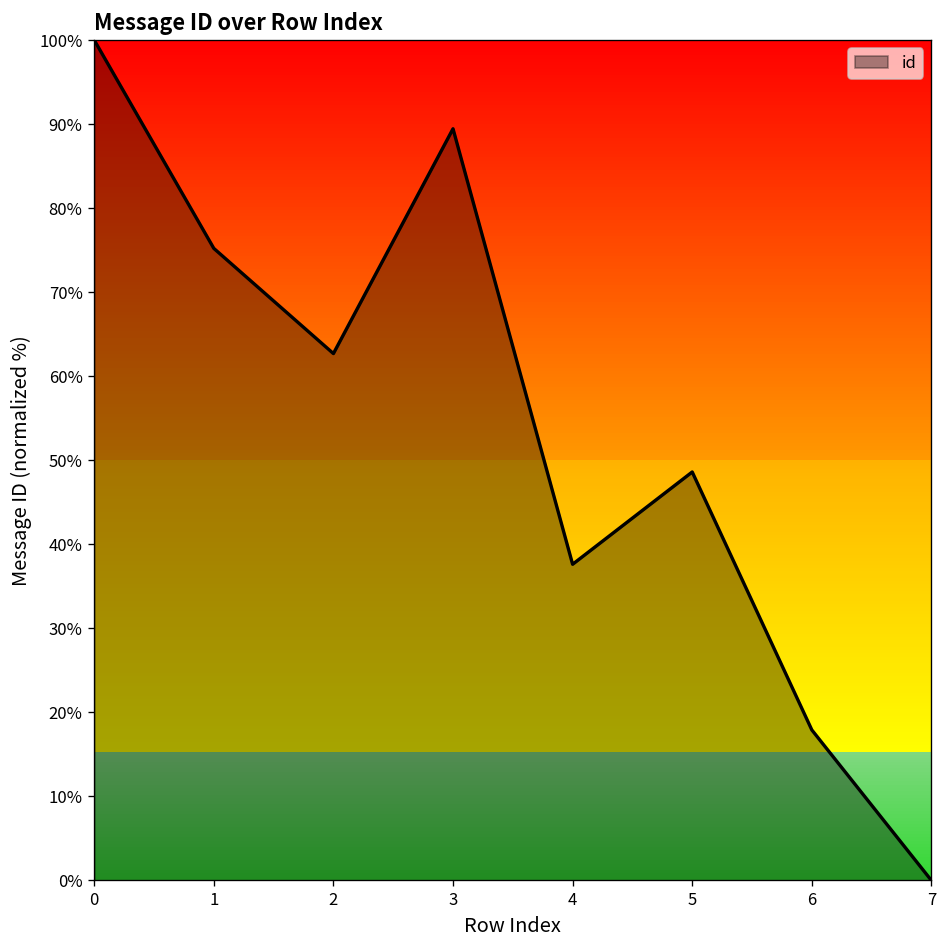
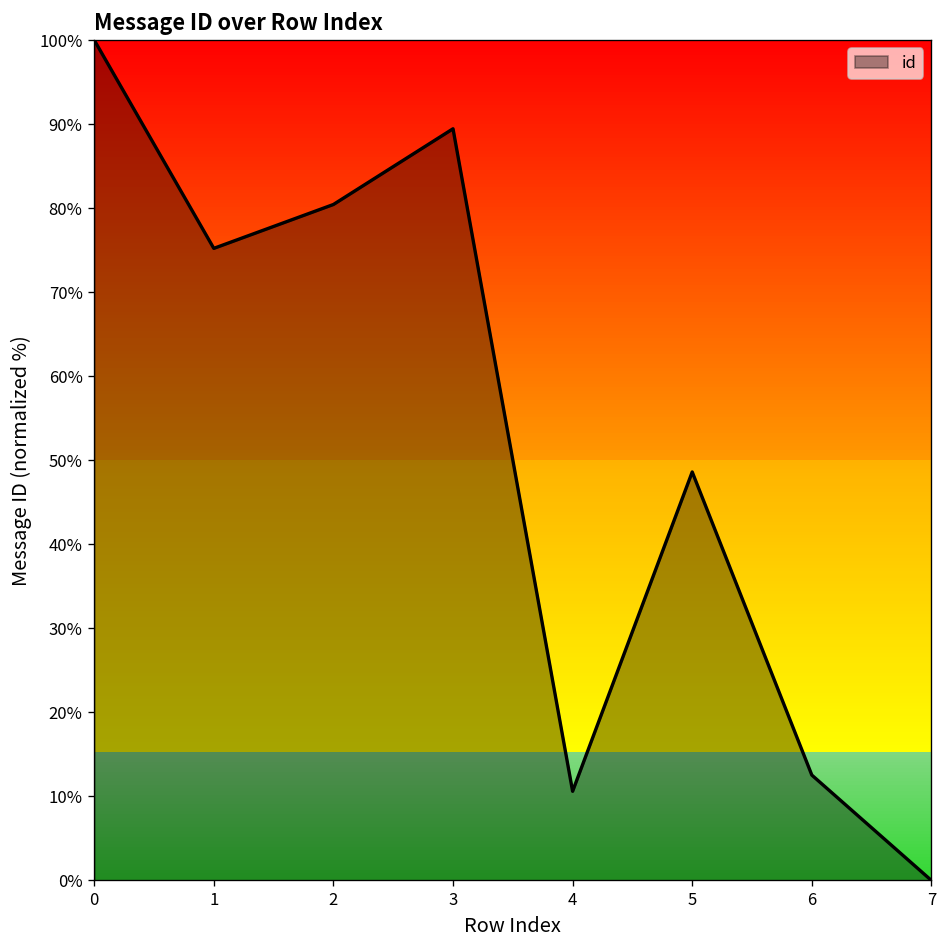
  {
    "0": "100%",
    "1": "75%",
-   "2": "63%",
+   "2": "80%",
    "3": "89%",
-   "4": "38%",
+   "4": "11%",
    "5": "49%",
-   "6": "18%",
+   "6": "13%",
    "7": "0%"
  }
